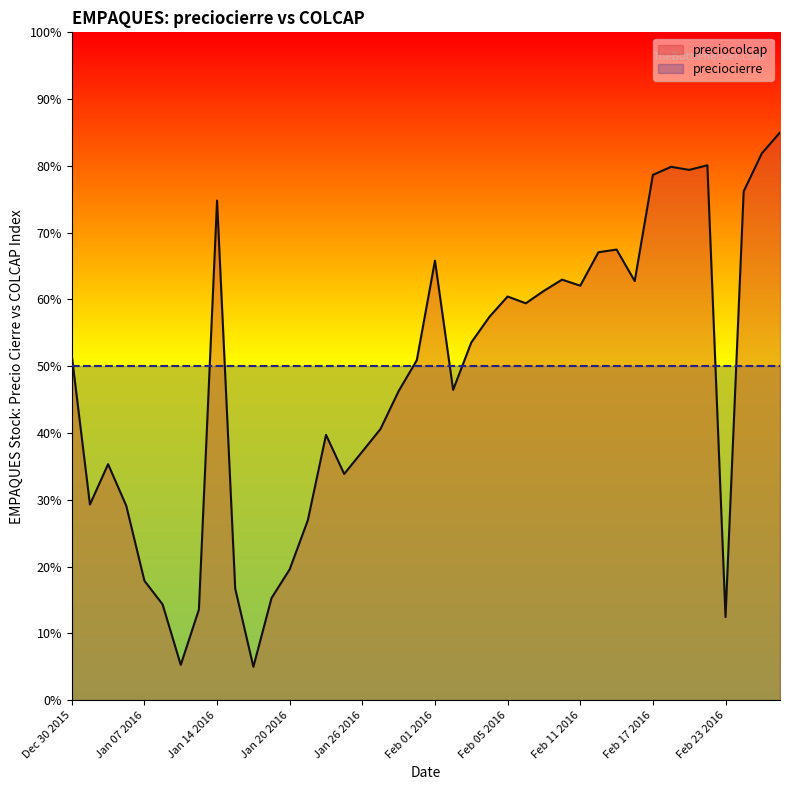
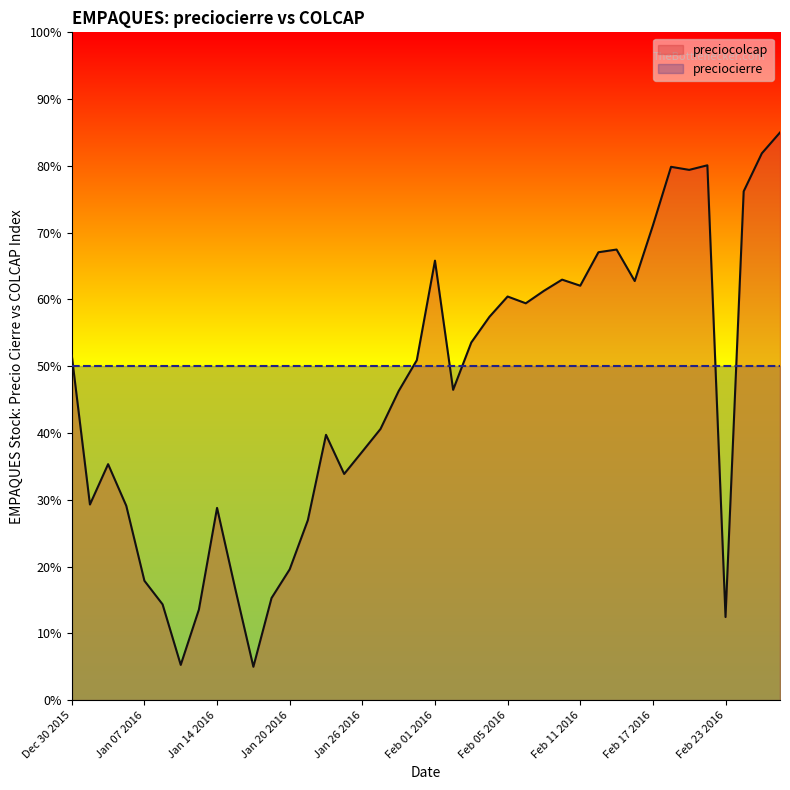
  {
    "preciocolcap": {
      "Dec 30 2015": "52%",
      "Jan 07 2016": "18%",
-     "Jan 14 2016": "75%",
+     "Jan 14 2016": "29%",
      "Jan 20 2016": "20%",
      "Jan 26 2016": "37%",
      "Feb 01 2016": "66%",
      "Feb 05 2016": "60%",
      "Feb 11 2016": "62%",
-     "Feb 17 2016": "79%",
+     "Feb 17 2016": "71%",
      "Feb 23 2016": "12%"
    },
    "preciocierre": {
      "Dec 30 2015": "50%",
      "Jan 07 2016": "50%",
      "Jan 14 2016": "50%",
      "Jan 20 2016": "50%",
      "Jan 26 2016": "50%",
      "Feb 01 2016": "50%",
      "Feb 05 2016": "50%",
      "Feb 11 2016": "50%",
      "Feb 17 2016": "50%",
      "Feb 23 2016": "50%"
    }
  }
